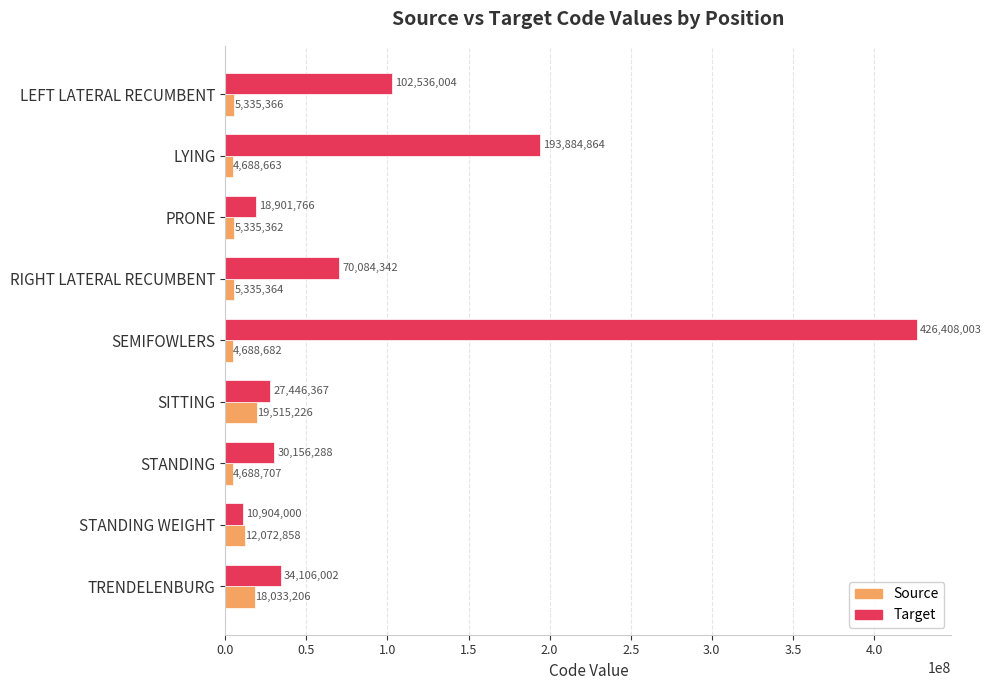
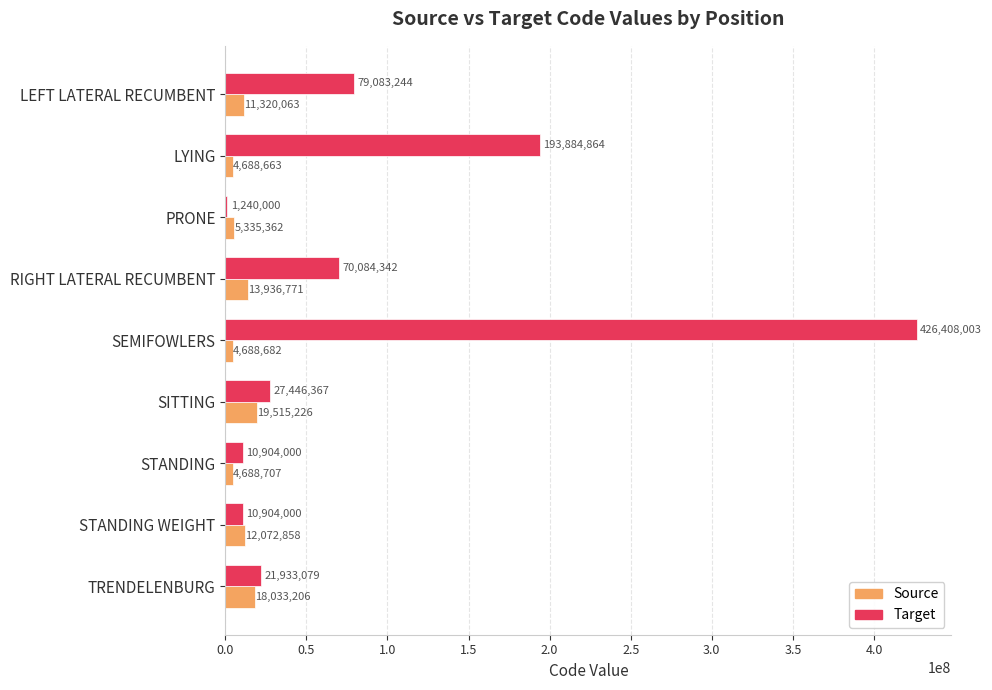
  {
    "Source": {
-     "LEFT LATERAL RECUMBENT": "5,335,366",
+     "LEFT LATERAL RECUMBENT": "11,320,063",
      "LYING": "4,688,663",
      "PRONE": "5,335,362",
-     "RIGHT LATERAL RECUMBENT": "5,335,364",
+     "RIGHT LATERAL RECUMBENT": "13,936,771",
      "SEMIFOWLERS": "4,688,682",
      "SITTING": "19,515,226",
      "STANDING": "4,688,707",
      "STANDING WEIGHT": "12,072,858",
      "TRENDELENBURG": "18,033,206"
    },
    "Target": {
-     "LEFT LATERAL RECUMBENT": "102,536,004",
+     "LEFT LATERAL RECUMBENT": "79,083,244",
      "LYING": "193,884,864",
-     "PRONE": "18,901,766",
+     "PRONE": "1,240,000",
      "RIGHT LATERAL RECUMBENT": "70,084,342",
      "SEMIFOWLERS": "426,408,003",
      "SITTING": "27,446,367",
-     "STANDING": "30,156,288",
+     "STANDING": "10,904,000",
      "STANDING WEIGHT": "10,904,000",
-     "TRENDELENBURG": "34,106,002"
+     "TRENDELENBURG": "21,933,079"
    }
  }
